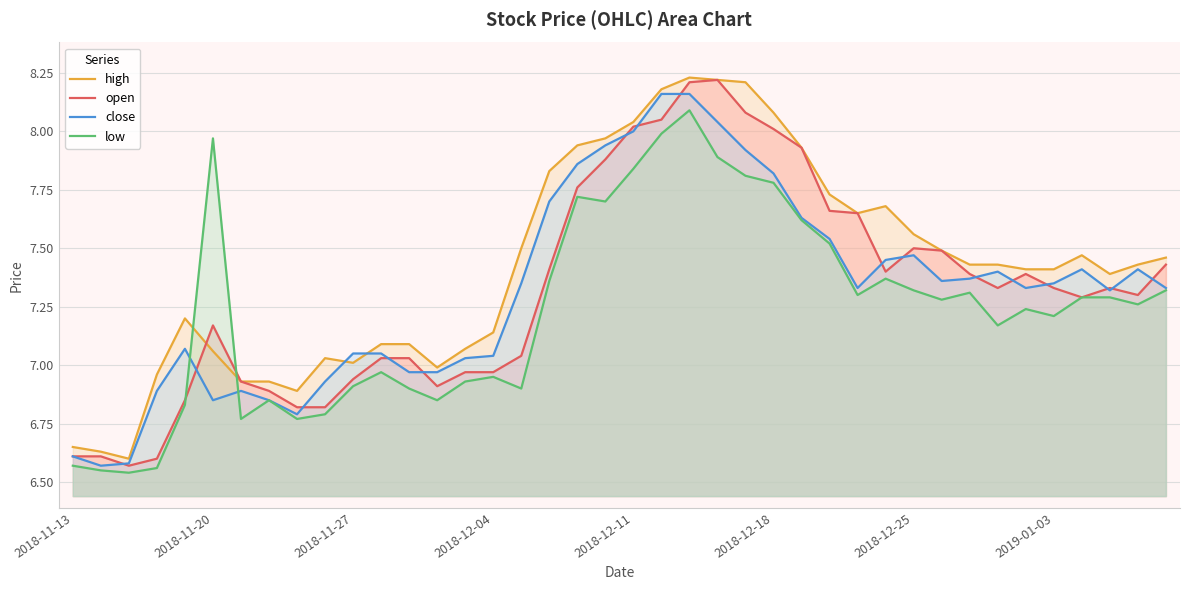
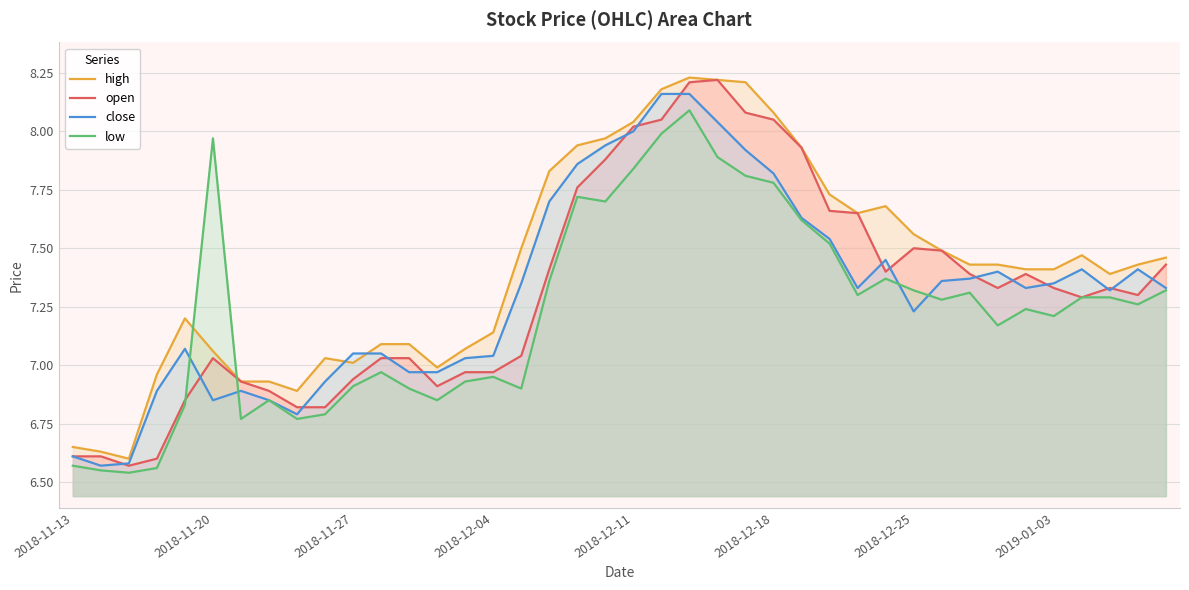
  {
    "high": {
      "2018-11-13": 6.65,
      "2018-11-20": 7.06,
      "2018-11-27": 7.01,
      "2018-12-04": 7.14,
      "2018-12-11": 8.04,
      "2018-12-18": 8.08,
      "2018-12-25": 7.56,
      "2019-01-03": 7.41
    },
    "open": {
-     "2018-11-20": 7.17,
+     "2018-11-20": 7.03,
      "2018-11-27": 6.94,
      "2018-12-04": 6.97,
      "2018-12-11": 8.02,
-     "2018-12-18": 8.01,
+     "2018-12-18": 8.05,
      "2018-12-25": 7.50,
      "2019-01-03": 7.33
    },
    "close": {
      "2018-11-20": 6.85,
      "2018-11-27": 7.05,
      "2018-12-04": 7.04,
      "2018-12-11": 8.00,
      "2018-12-18": 7.82,
-     "2018-12-25": 7.47,
+     "2018-12-25": 7.23,
      "2019-01-03": 7.35
    },
    "low": {
      "2018-11-13": 6.57,
      "2018-11-20": 7.97,
      "2018-11-27": 6.91,
      "2018-12-04": 6.95,
      "2018-12-11": 7.84,
      "2018-12-18": 7.78,
      "2018-12-25": 7.32,
      "2019-01-03": 7.21
    }
  }
